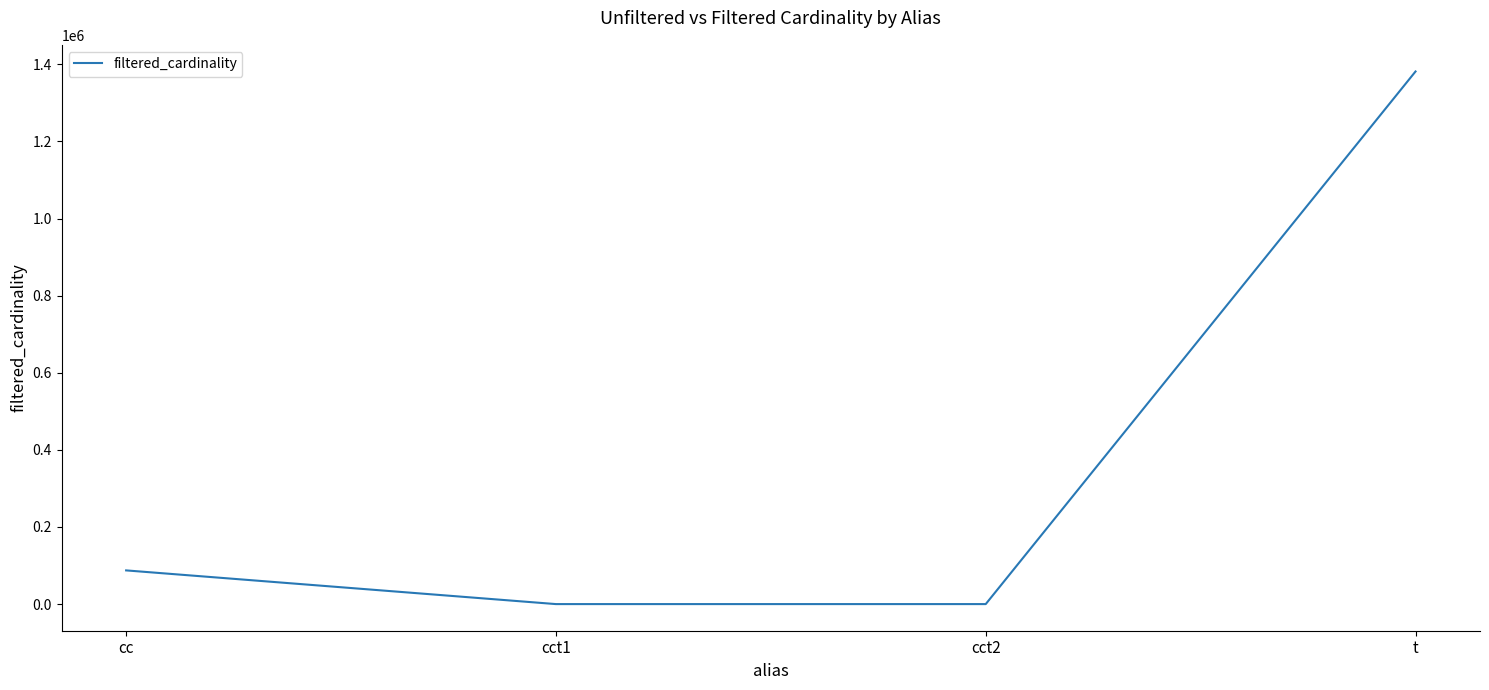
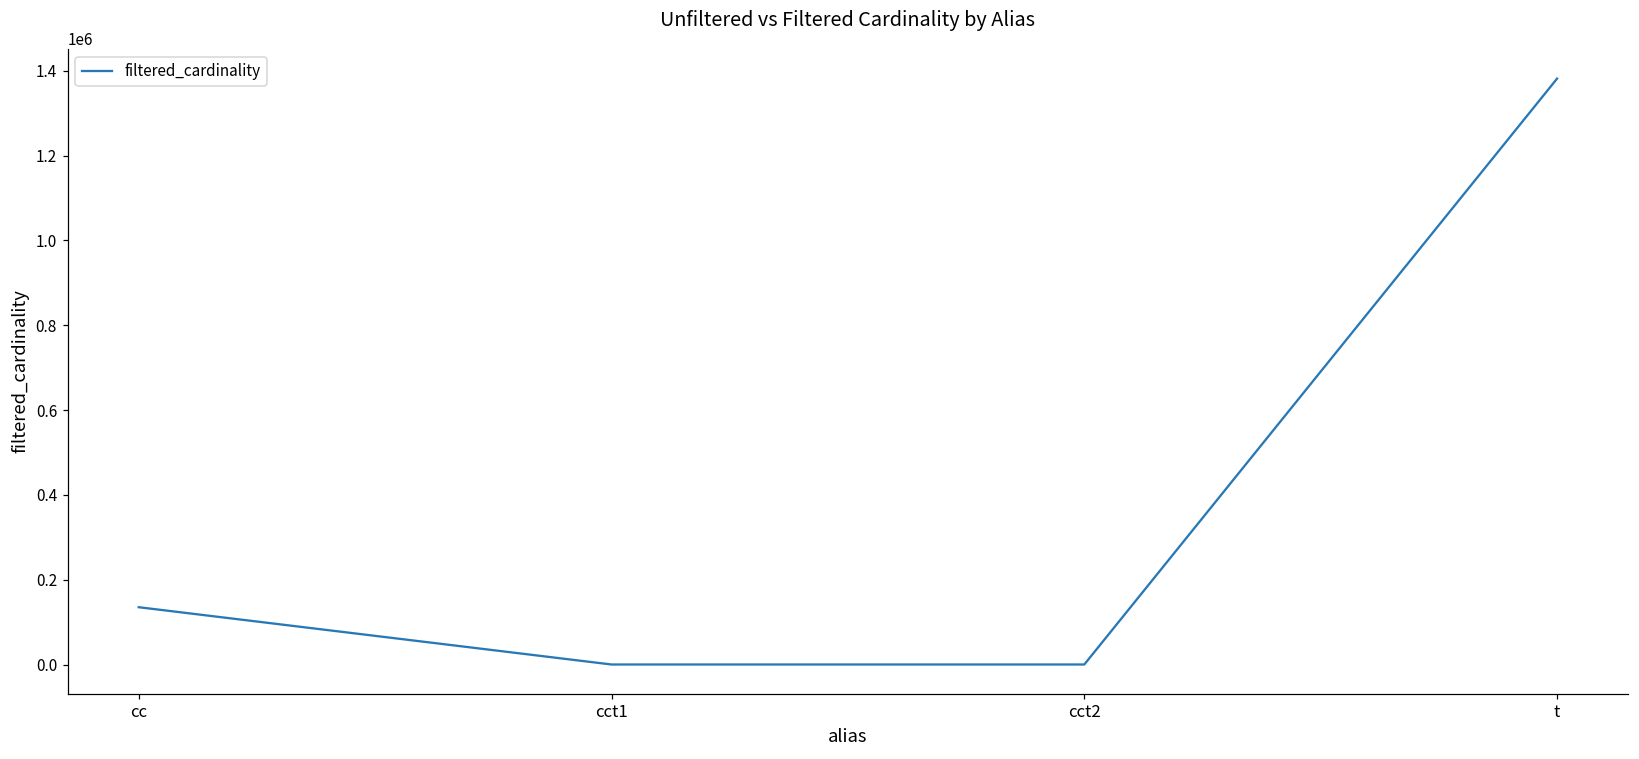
  {
-   "cc": 90000,
+   "cc": 140000,
    "cct1": 0,
    "cct2": 0,
    "t": 1380000
  }
